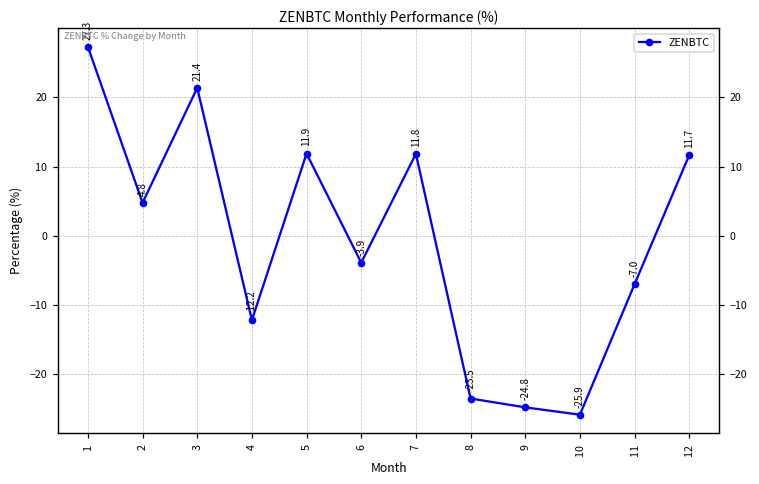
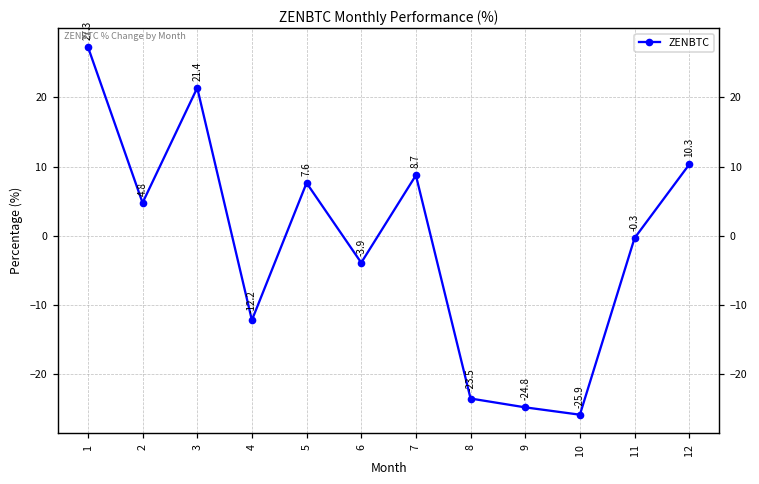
  {
    "2": 4.8,
    "3": 21.4,
    "4": -12.2,
-   "5": 11.9,
+   "5": 7.6,
    "6": -3.9,
-   "7": 11.8,
+   "7": 8.7,
    "8": -23.5,
    "9": -24.8,
    "10": -25.9,
-   "11": -7.0,
-   "12": 11.7
+   "11": -0.3,
+   "12": 10.3
  }
